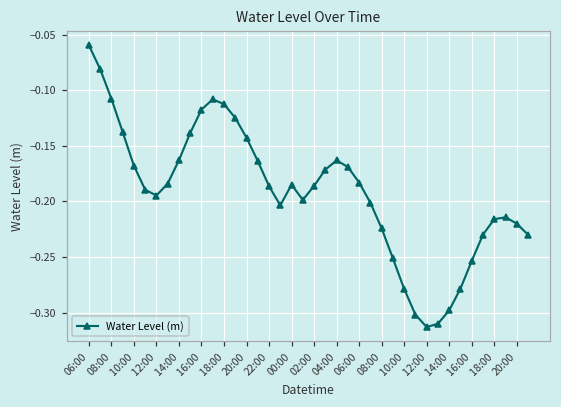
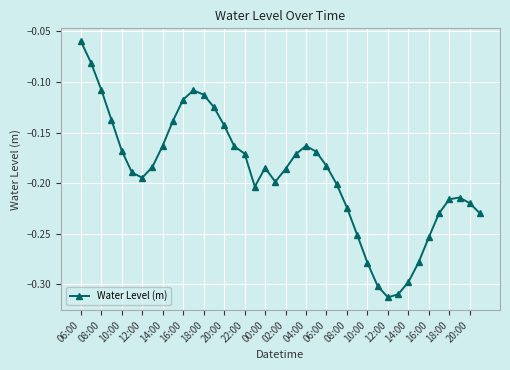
  {
-   "22:00": -0.186,
+   "22:00": -0.171,
    "00:00": -0.185,
    "02:00": -0.186,
    "04:00": -0.163
  }
